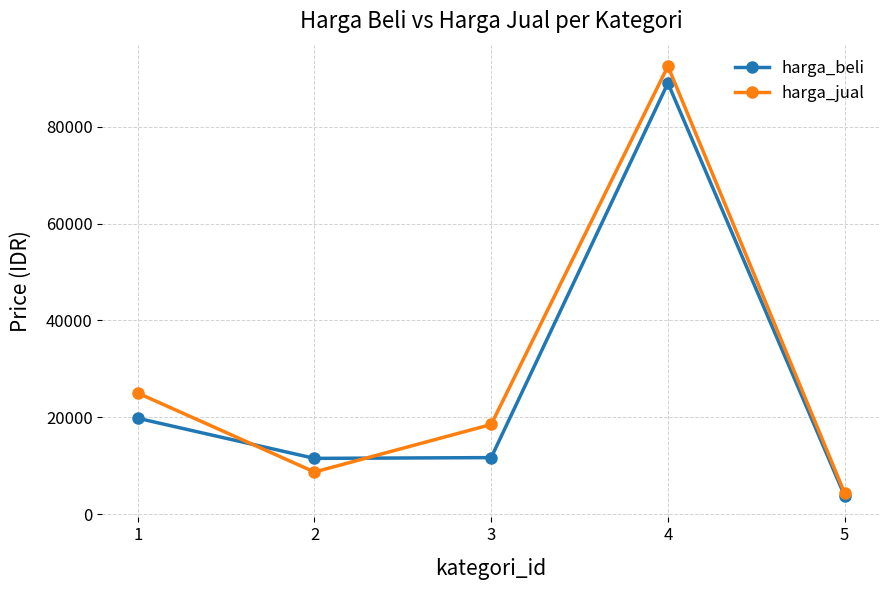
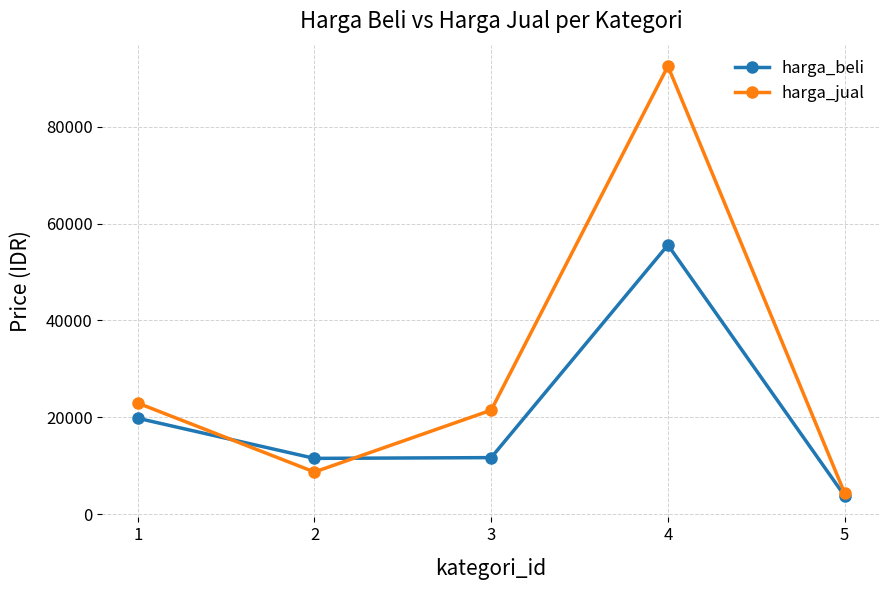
  {
    "harga_beli": {
      "1": 20000,
      "2": 12000,
      "3": 12000,
-     "4": 89000,
+     "4": 56000,
      "5": 4000
    },
    "harga_jual": {
-     "1": 25000,
+     "1": 23000,
      "2": 9000,
-     "3": 19000,
+     "3": 21000,
      "4": 93000,
      "5": 4000
    }
  }
